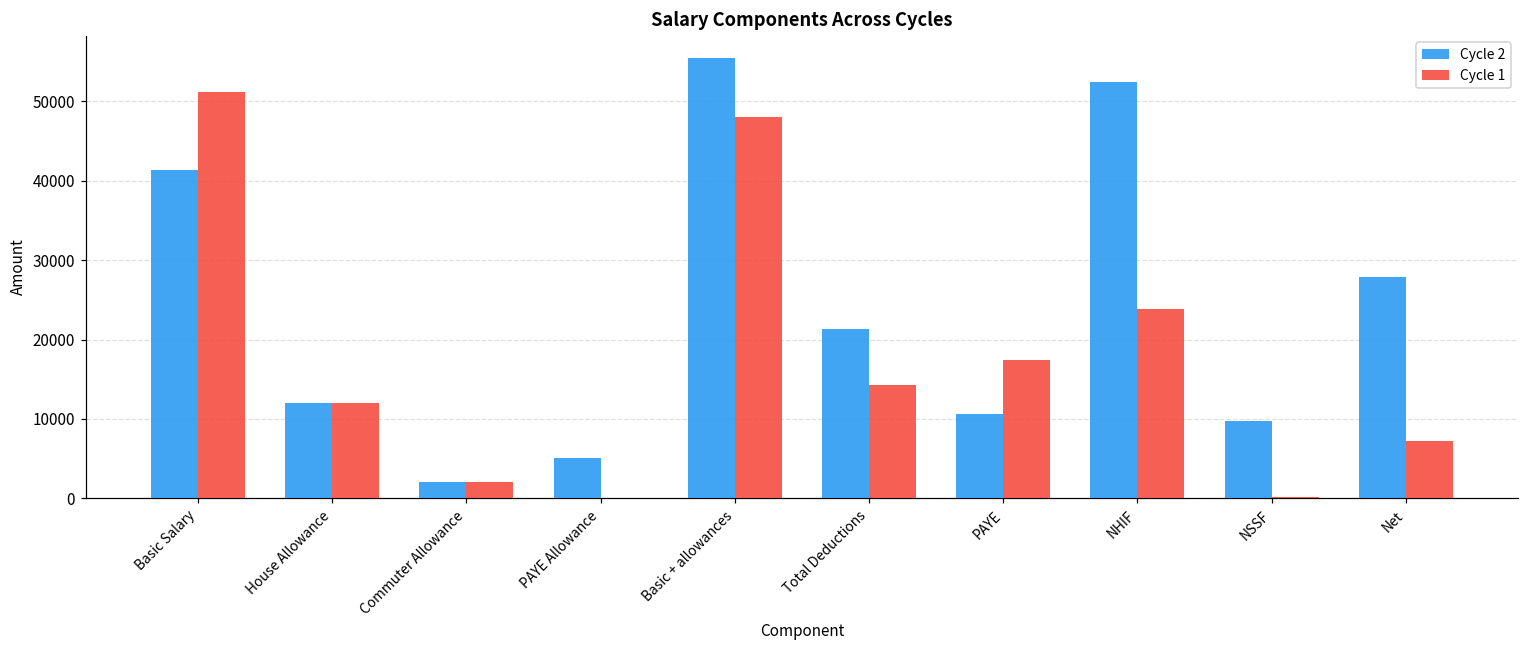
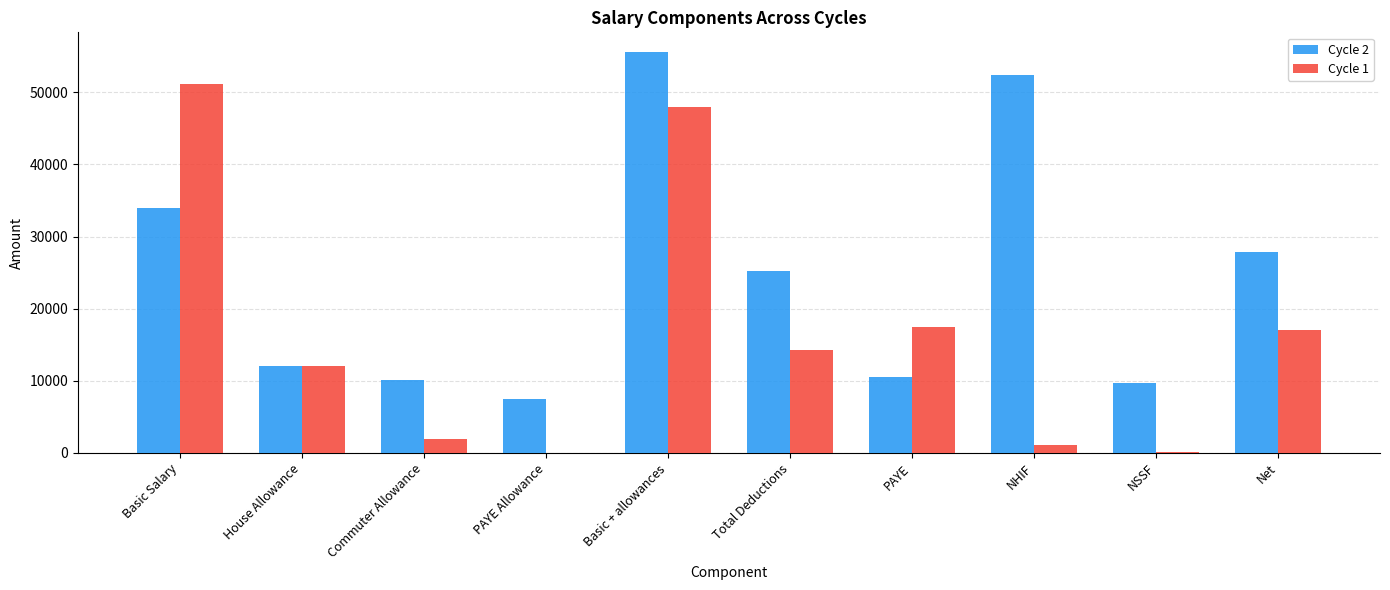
  {
    "Cycle 2": {
-     "Basic Salary": 41000,
+     "Basic Salary": 34000,
      "House Allowance": 12000,
-     "Commuter Allowance": 2000,
-     "PAYE Allowance": 5000,
+     "Commuter Allowance": 10000,
+     "PAYE Allowance": 8000,
      "Basic + allowances": 56000,
-     "Total Deductions": 21000,
+     "Total Deductions": 25000,
      "PAYE": 11000,
      "NHIF": 52000,
      "NSSF": 10000,
      "Net": 28000
    },
    "Cycle 1": {
      "Basic Salary": 51000,
      "House Allowance": 12000,
      "Commuter Allowance": 2000,
      "PAYE Allowance": 0,
      "Basic + allowances": 48000,
      "Total Deductions": 14000,
      "PAYE": 17000,
-     "NHIF": 24000,
-     "Net": 7000
+     "NHIF": 1000,
+     "Net": 17000
    }
  }
